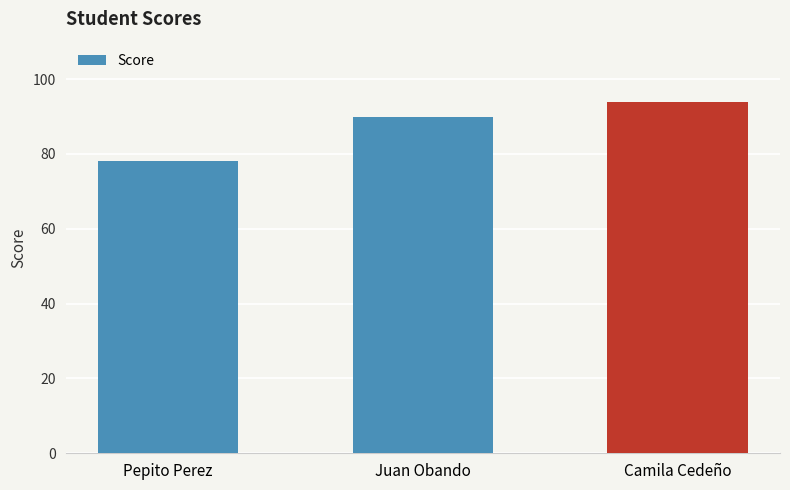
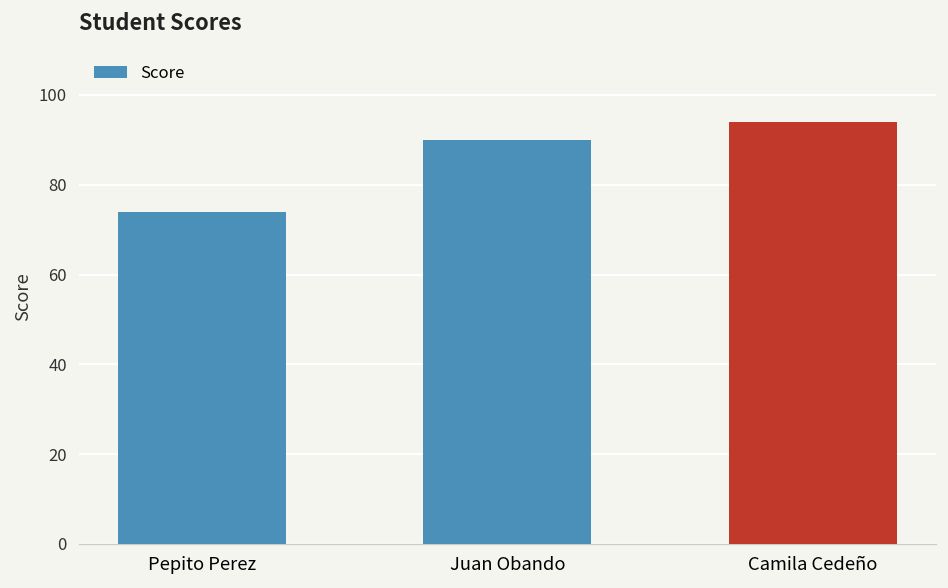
  {
-   "Pepito Perez": 78,
+   "Pepito Perez": 74,
    "Juan Obando": 90,
    "Camila Cedeño": 94
  }
